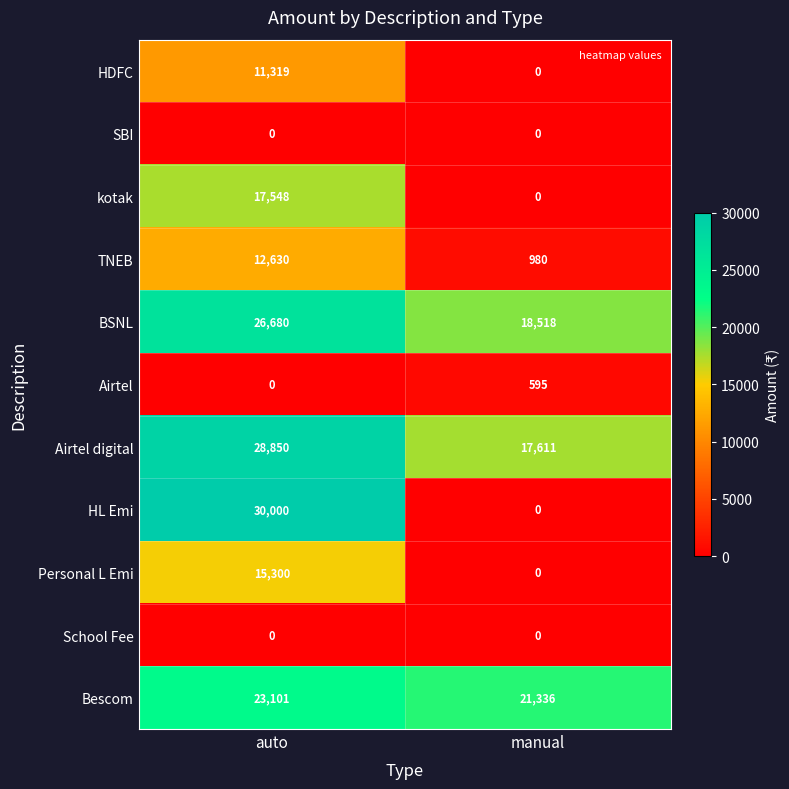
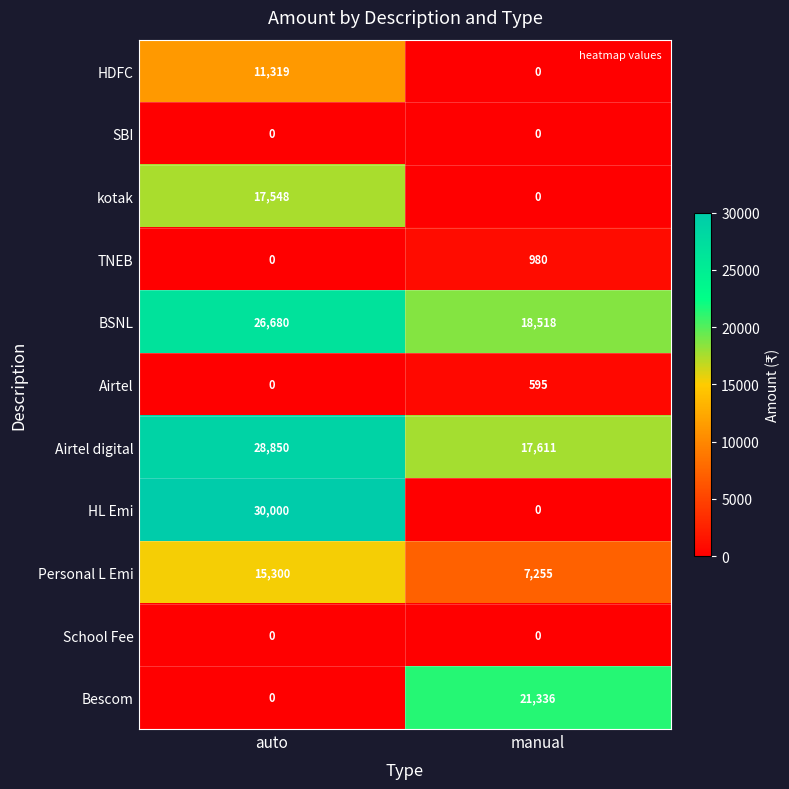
  {
    "HDFC": {
      "auto": "11,319",
      "manual": "0"
    },
    "SBI": {
      "auto": "0",
      "manual": "0"
    },
    "kotak": {
      "auto": "17,548",
      "manual": "0"
    },
    "TNEB": {
-     "auto": "12,630",
+     "auto": "0",
      "manual": "980"
    },
    "BSNL": {
      "auto": "26,680",
      "manual": "18,518"
    },
    "Airtel": {
      "auto": "0",
      "manual": "595"
    },
    "Airtel digital": {
      "auto": "28,850",
      "manual": "17,611"
    },
    "HL Emi": {
      "auto": "30,000",
      "manual": "0"
    },
    "Personal L Emi": {
      "auto": "15,300",
-     "manual": "0"
+     "manual": "7,255"
    },
    "School Fee": {
      "auto": "0",
      "manual": "0"
    },
    "Bescom": {
-     "auto": "23,101",
+     "auto": "0",
      "manual": "21,336"
    }
  }
